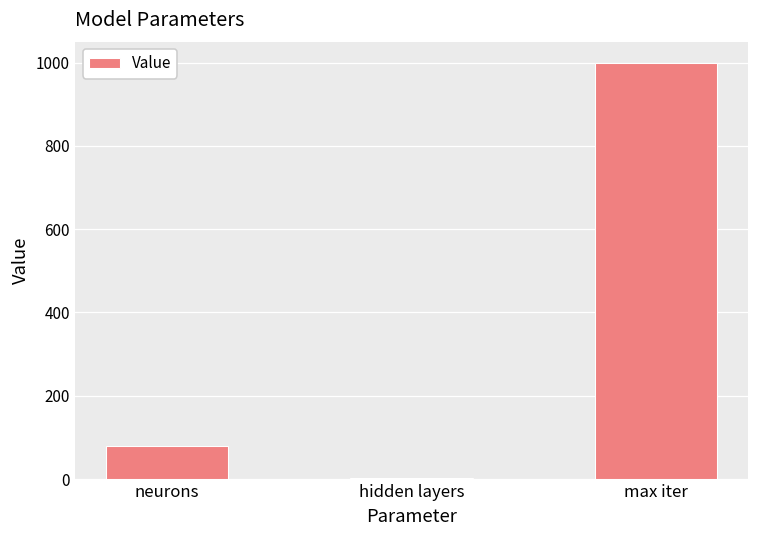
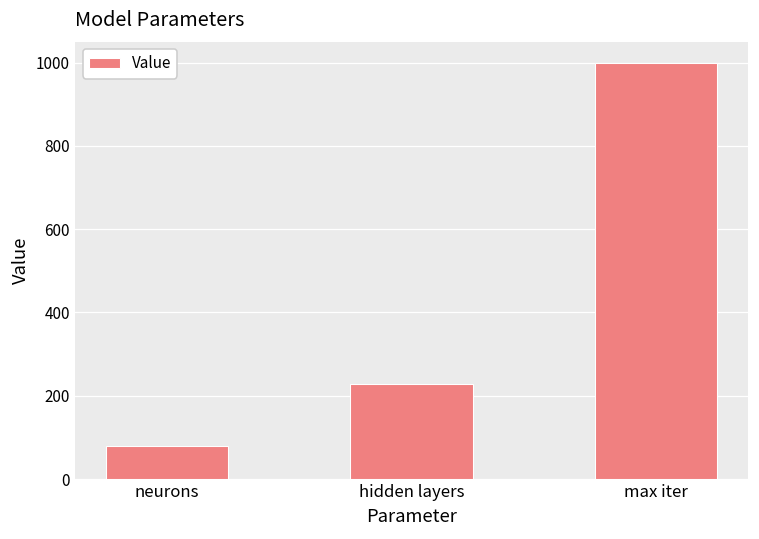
  {
    "neurons": 80,
-   "hidden layers": 0,
+   "hidden layers": 230,
    "max iter": 1000
  }
